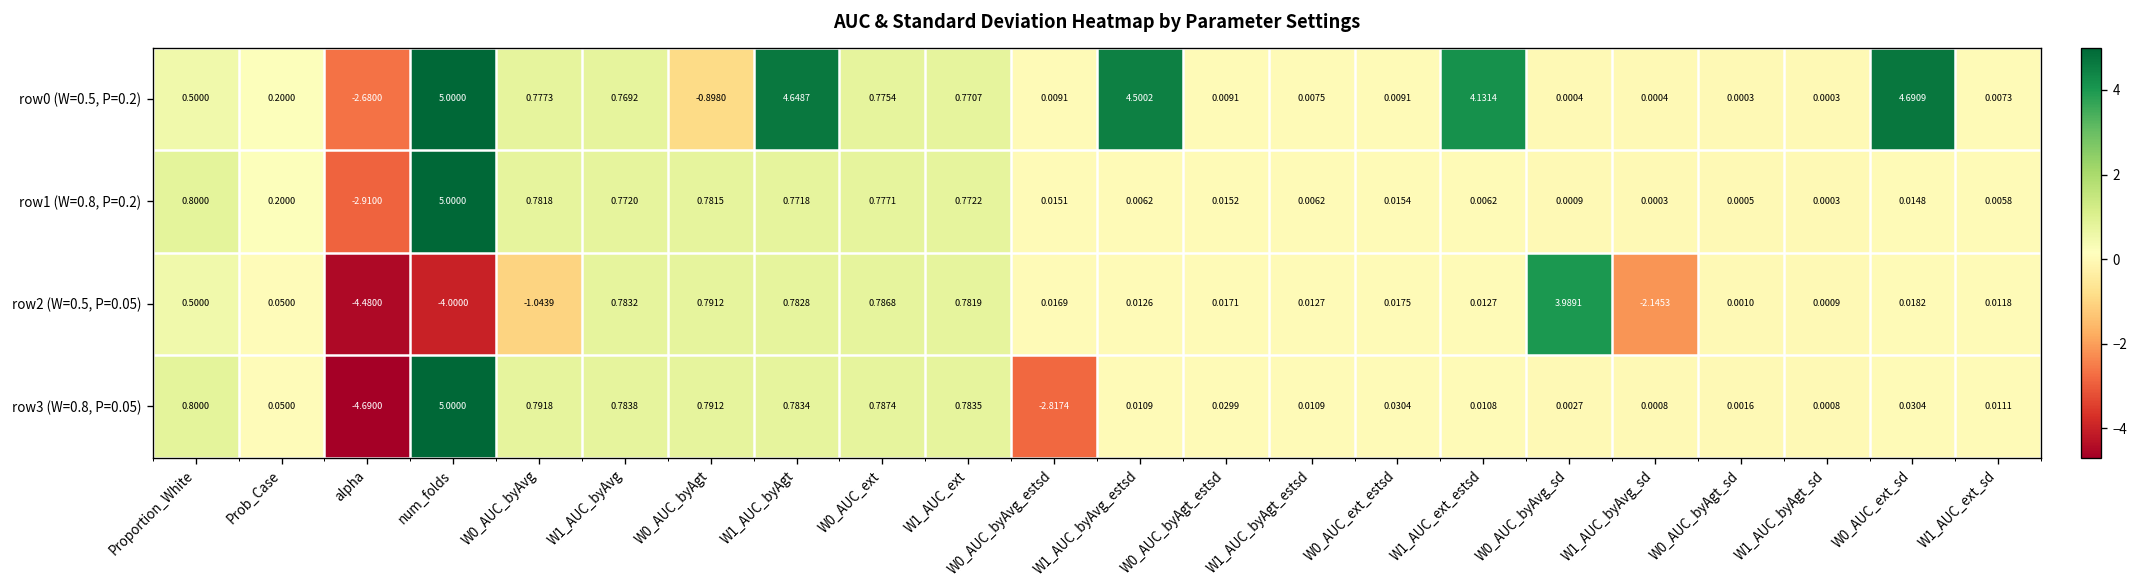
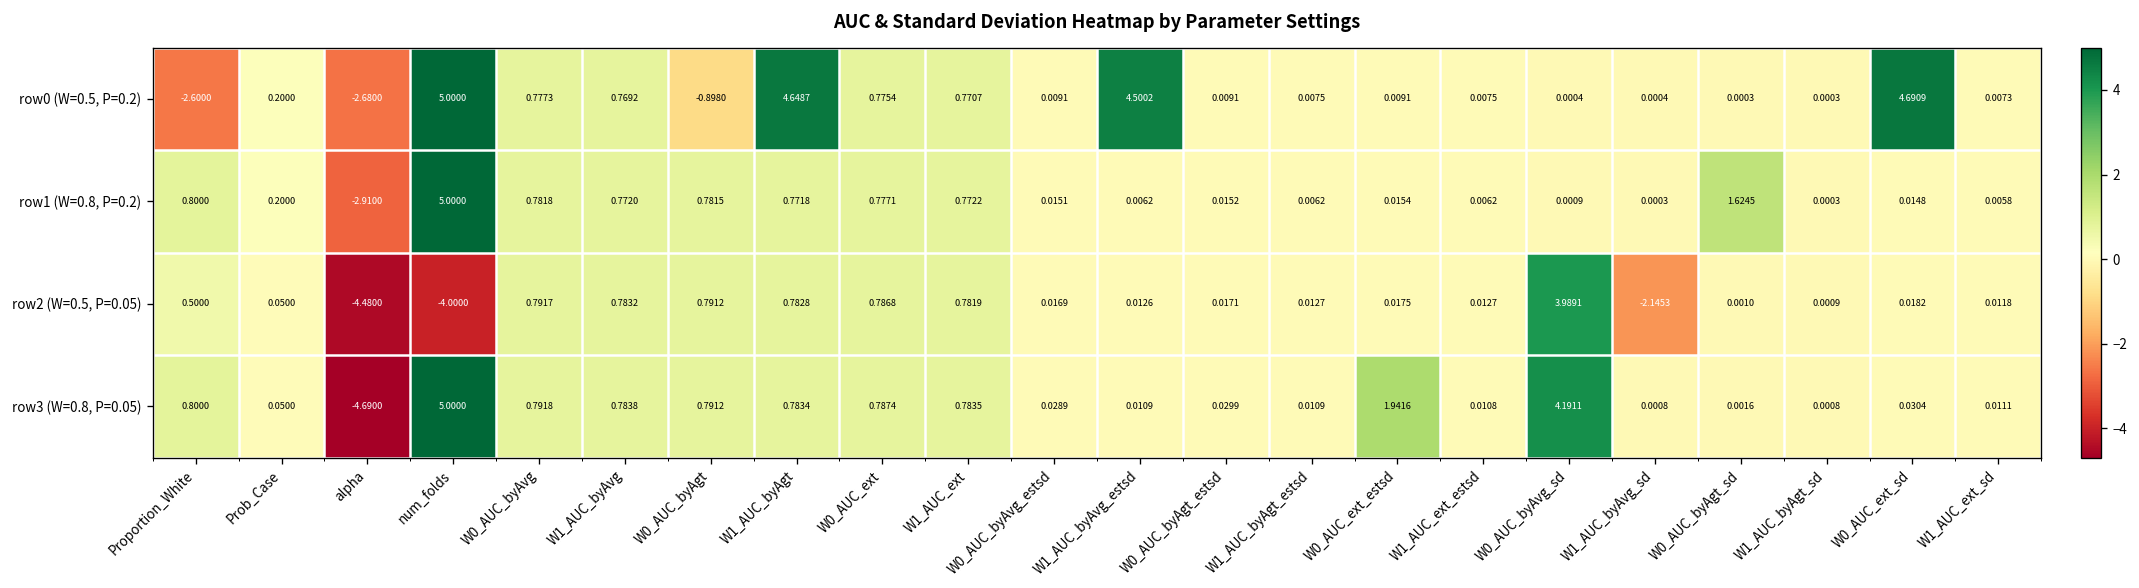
  {
    "row0 (W=0.5, P=0.2)": {
-     "Proportion_White": 0.5000,
+     "Proportion_White": -2.6000,
      "Prob_Case": 0.2000,
      "alpha": -2.6800,
      "num_folds": 5.0000,
      "W0_AUC_byAvg": 0.7773,
      "W1_AUC_byAvg": 0.7692,
      "W0_AUC_byAgt": -0.8980,
      "W1_AUC_byAgt": 4.6487,
      "W0_AUC_ext": 0.7754,
      "W1_AUC_ext": 0.7707,
      "W0_AUC_byAvg_estsd": 0.0091,
      "W1_AUC_byAvg_estsd": 4.5002,
      "W0_AUC_byAgt_estsd": 0.0091,
      "W1_AUC_byAgt_estsd": 0.0075,
      "W0_AUC_ext_estsd": 0.0091,
-     "W1_AUC_ext_estsd": 4.1314,
+     "W1_AUC_ext_estsd": 0.0075,
      "W0_AUC_byAvg_sd": 0.0004,
      "W1_AUC_byAvg_sd": 0.0004,
      "W0_AUC_byAgt_sd": 0.0003,
      "W1_AUC_byAgt_sd": 0.0003,
      "W0_AUC_ext_sd": 4.6909,
      "W1_AUC_ext_sd": 0.0073
    },
    "row1 (W=0.8, P=0.2)": {
      "Proportion_White": 0.8000,
      "Prob_Case": 0.2000,
      "alpha": -2.9100,
      "num_folds": 5.0000,
      "W0_AUC_byAvg": 0.7818,
      "W1_AUC_byAvg": 0.7720,
      "W0_AUC_byAgt": 0.7815,
      "W1_AUC_byAgt": 0.7718,
      "W0_AUC_ext": 0.7771,
      "W1_AUC_ext": 0.7722,
      "W0_AUC_byAvg_estsd": 0.0151,
      "W1_AUC_byAvg_estsd": 0.0062,
      "W0_AUC_byAgt_estsd": 0.0152,
      "W1_AUC_byAgt_estsd": 0.0062,
      "W0_AUC_ext_estsd": 0.0154,
      "W1_AUC_ext_estsd": 0.0062,
      "W0_AUC_byAvg_sd": 0.0009,
      "W1_AUC_byAvg_sd": 0.0003,
-     "W0_AUC_byAgt_sd": 0.0005,
+     "W0_AUC_byAgt_sd": 1.6245,
      "W1_AUC_byAgt_sd": 0.0003,
      "W0_AUC_ext_sd": 0.0148,
      "W1_AUC_ext_sd": 0.0058
    },
    "row2 (W=0.5, P=0.05)": {
      "Proportion_White": 0.5000,
      "Prob_Case": 0.0500,
      "alpha": -4.4800,
      "num_folds": -4.0000,
-     "W0_AUC_byAvg": -1.0439,
+     "W0_AUC_byAvg": 0.7917,
      "W1_AUC_byAvg": 0.7832,
      "W0_AUC_byAgt": 0.7912,
      "W1_AUC_byAgt": 0.7828,
      "W0_AUC_ext": 0.7868,
      "W1_AUC_ext": 0.7819,
      "W0_AUC_byAvg_estsd": 0.0169,
      "W1_AUC_byAvg_estsd": 0.0126,
      "W0_AUC_byAgt_estsd": 0.0171,
      "W1_AUC_byAgt_estsd": 0.0127,
      "W0_AUC_ext_estsd": 0.0175,
      "W1_AUC_ext_estsd": 0.0127,
      "W0_AUC_byAvg_sd": 3.9891,
      "W1_AUC_byAvg_sd": -2.1453,
      "W0_AUC_byAgt_sd": 0.0010,
      "W1_AUC_byAgt_sd": 0.0009,
      "W0_AUC_ext_sd": 0.0182,
      "W1_AUC_ext_sd": 0.0118
    },
    "row3 (W=0.8, P=0.05)": {
      "Proportion_White": 0.8000,
      "Prob_Case": 0.0500,
      "alpha": -4.6900,
      "num_folds": 5.0000,
      "W0_AUC_byAvg": 0.7918,
      "W1_AUC_byAvg": 0.7838,
      "W0_AUC_byAgt": 0.7912,
      "W1_AUC_byAgt": 0.7834,
      "W0_AUC_ext": 0.7874,
      "W1_AUC_ext": 0.7835,
-     "W0_AUC_byAvg_estsd": -2.8174,
+     "W0_AUC_byAvg_estsd": 0.0289,
      "W1_AUC_byAvg_estsd": 0.0109,
      "W0_AUC_byAgt_estsd": 0.0299,
      "W1_AUC_byAgt_estsd": 0.0109,
-     "W0_AUC_ext_estsd": 0.0304,
+     "W0_AUC_ext_estsd": 1.9416,
      "W1_AUC_ext_estsd": 0.0108,
-     "W0_AUC_byAvg_sd": 0.0027,
+     "W0_AUC_byAvg_sd": 4.1911,
      "W1_AUC_byAvg_sd": 0.0008,
      "W0_AUC_byAgt_sd": 0.0016,
      "W1_AUC_byAgt_sd": 0.0008,
      "W0_AUC_ext_sd": 0.0304,
      "W1_AUC_ext_sd": 0.0111
    }
  }
